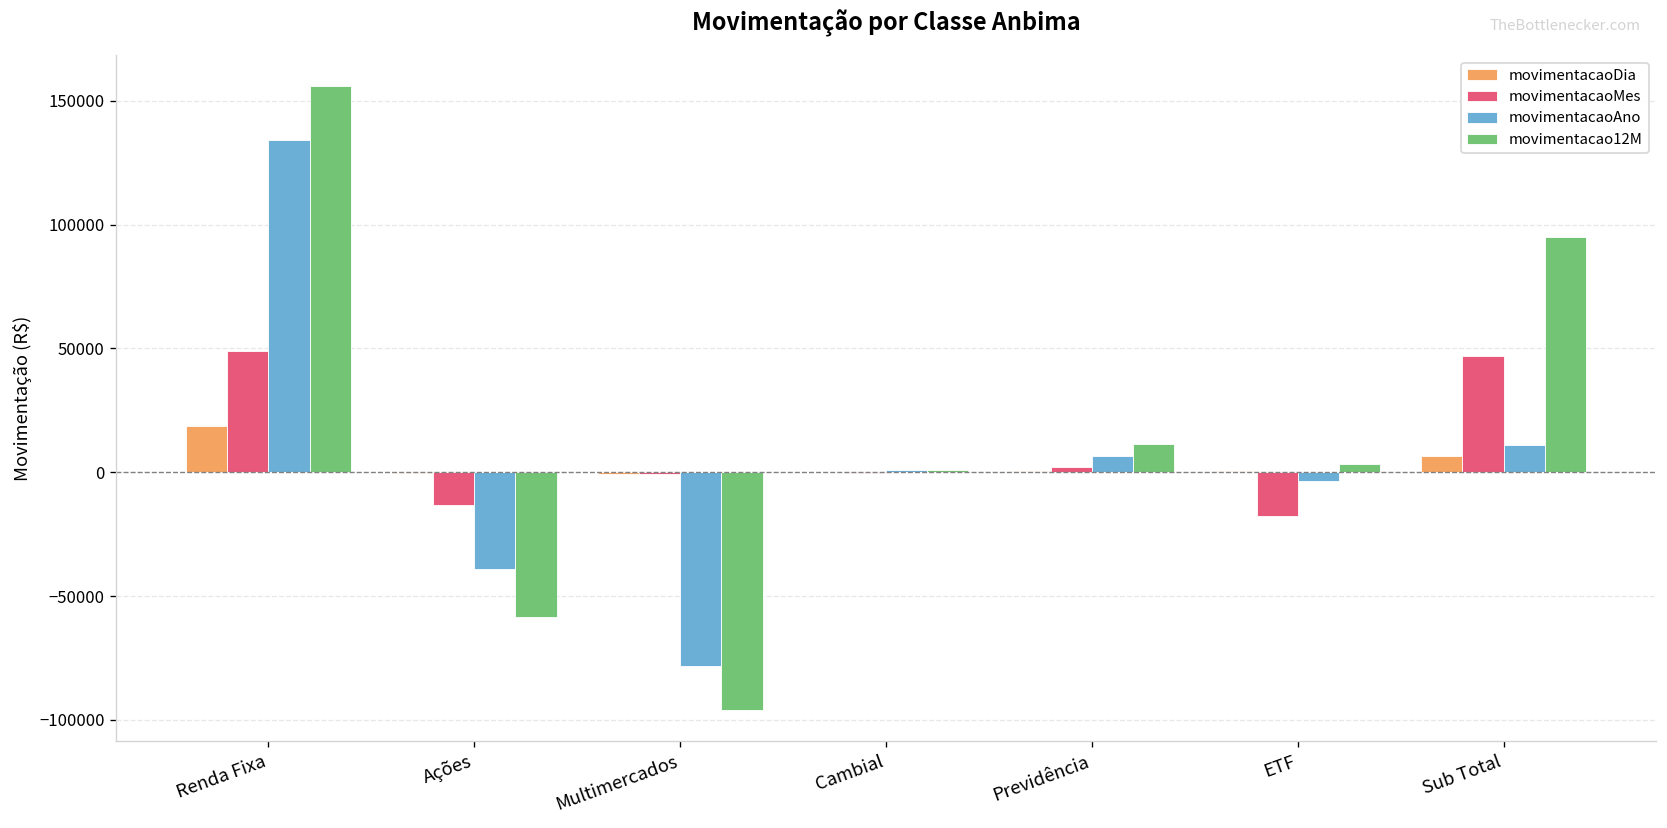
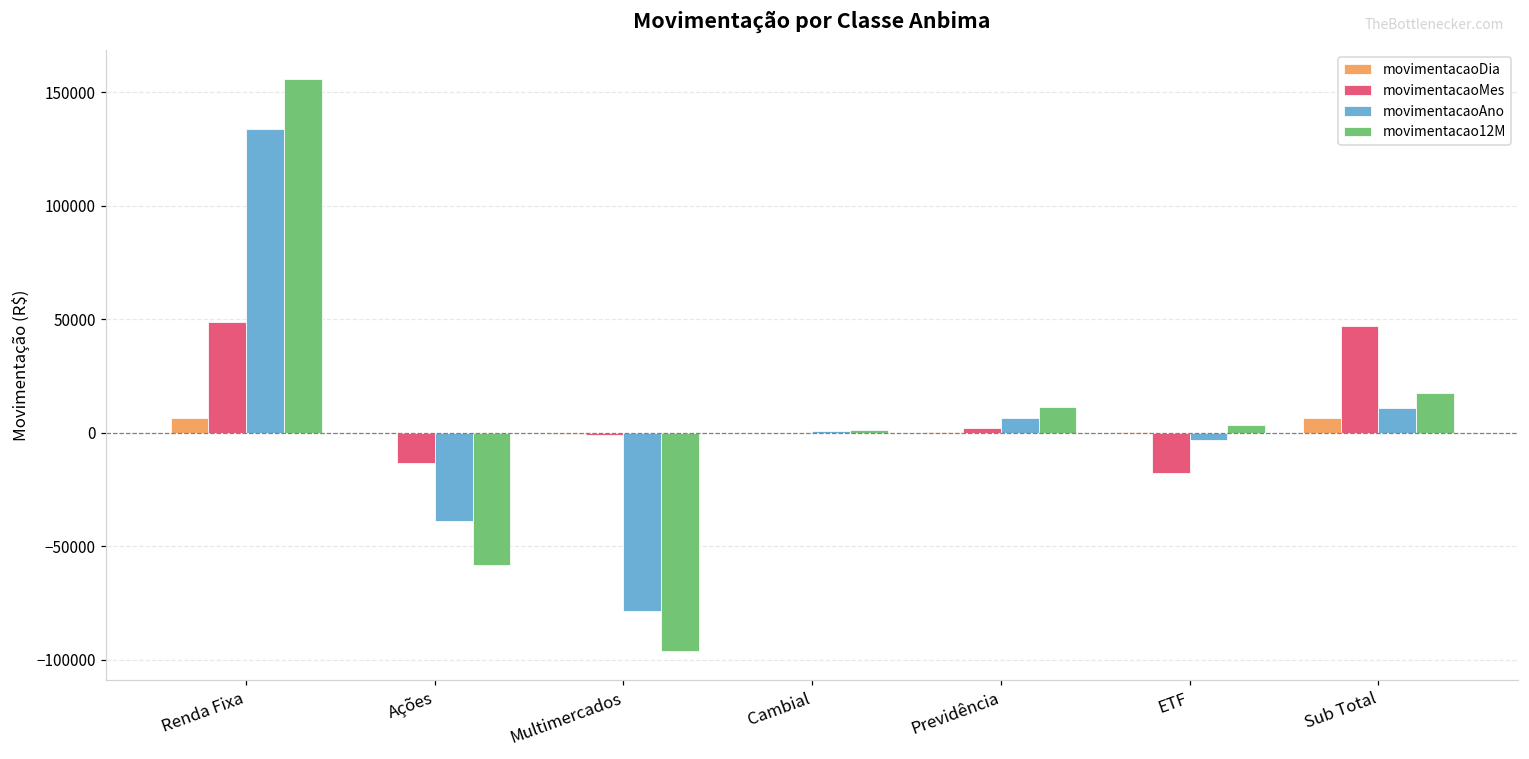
  {
    "movimentacaoDia": {
-     "Renda Fixa": 19000,
+     "Renda Fixa": 7000,
      "Sub Total": 7000
    },
    "movimentacaoMes": {
      "Renda Fixa": 49000,
      "Ações": -13000,
      "Previdência": 2000,
      "ETF": -18000,
      "Sub Total": 47000
    },
    "movimentacaoAno": {
      "Renda Fixa": 134000,
      "Ações": -39000,
      "Multimercados": -78000,
      "Previdência": 6000,
      "ETF": -3000,
      "Sub Total": 11000
    },
    "movimentacao12M": {
      "Renda Fixa": 156000,
      "Ações": -58000,
      "Multimercados": -96000,
      "Previdência": 12000,
      "ETF": 3000,
-     "Sub Total": 95000
+     "Sub Total": 17000
    }
  }
